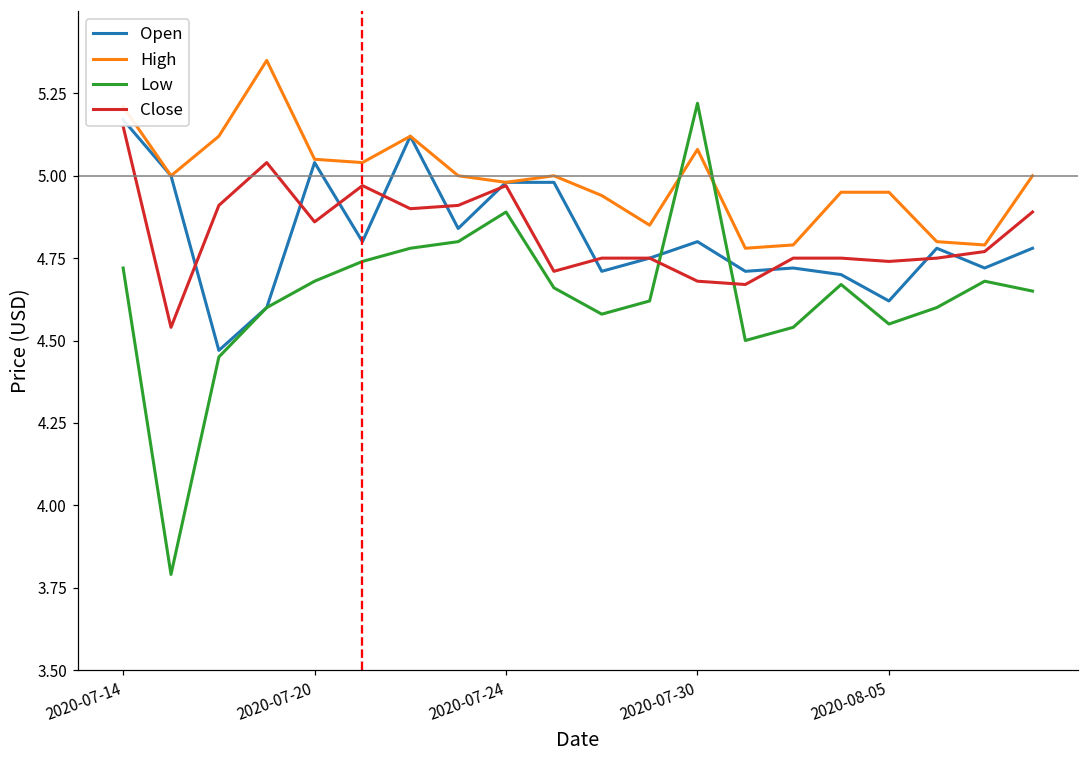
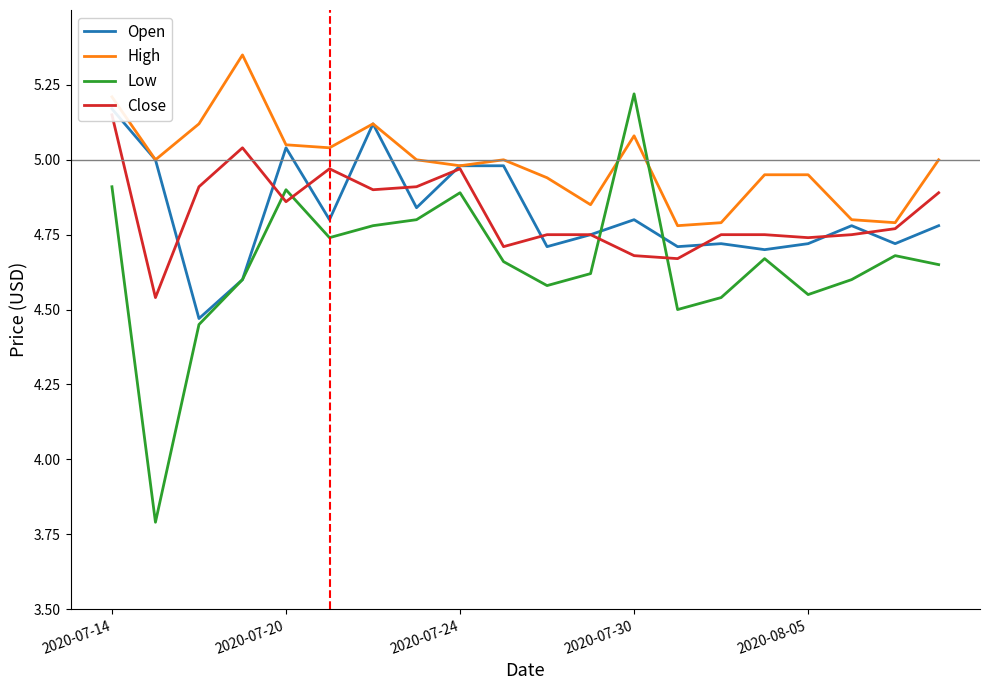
  {
    "Open": {
      "2020-07-20": 5.04,
      "2020-07-30": 4.80,
-     "2020-08-05": 4.62
+     "2020-08-05": 4.72
    },
    "High": {
      "2020-07-20": 5.05,
      "2020-07-30": 5.08,
      "2020-08-05": 4.95
    },
    "Low": {
-     "2020-07-14": 4.72,
-     "2020-07-20": 4.68,
+     "2020-07-14": 4.91,
+     "2020-07-20": 4.90,
      "2020-07-24": 4.89,
      "2020-07-30": 5.22,
      "2020-08-05": 4.55
    },
    "Close": {
      "2020-07-20": 4.86,
      "2020-07-24": 4.97,
      "2020-07-30": 4.68,
      "2020-08-05": 4.74
    }
  }
